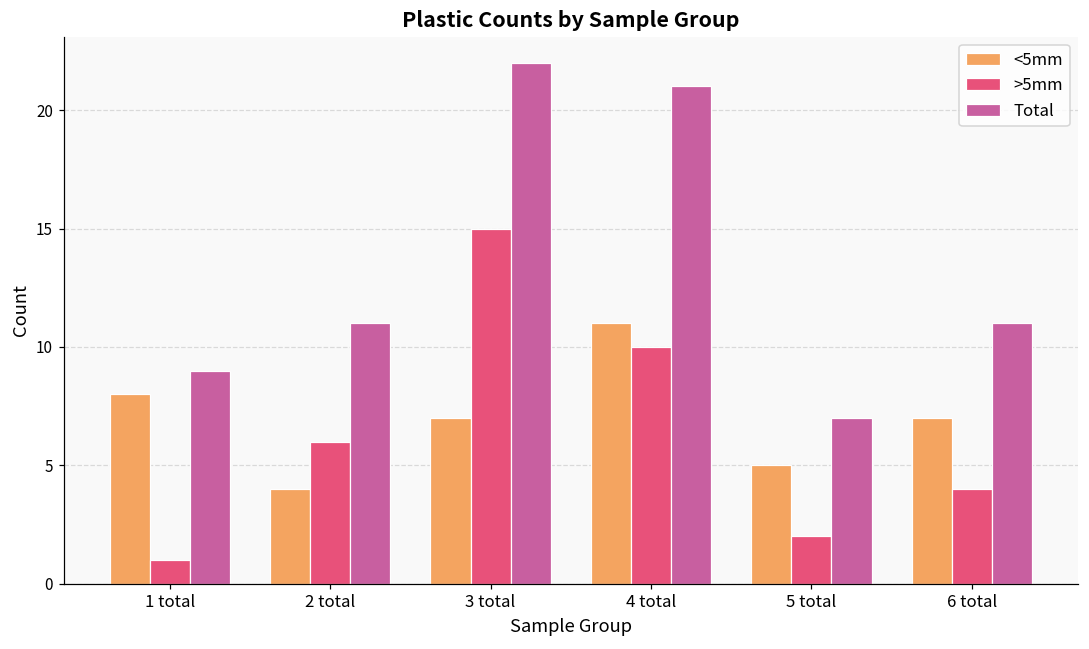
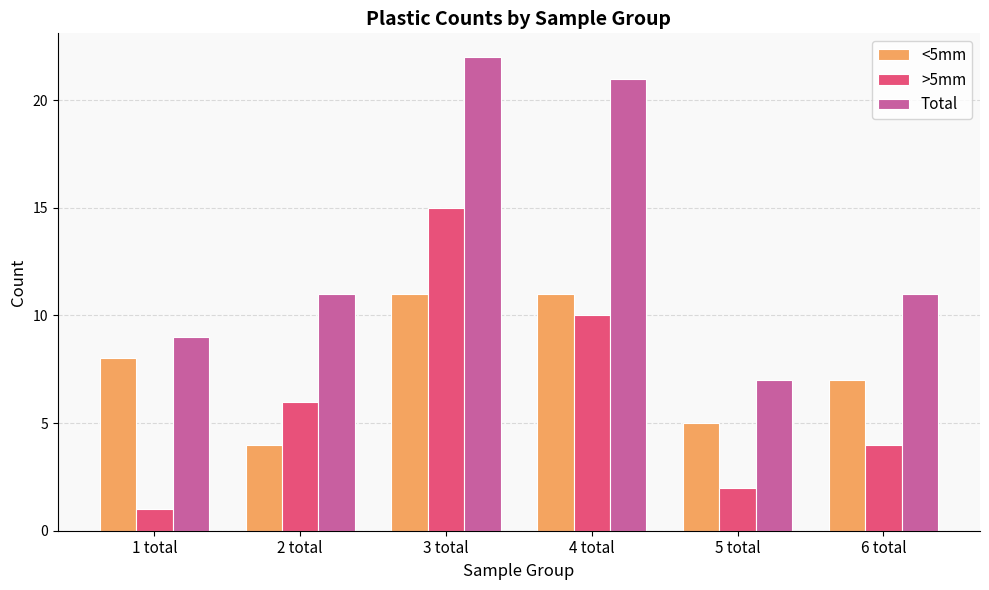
  {
    "<5mm": {
      "1 total": 8,
      "2 total": 4,
-     "3 total": 7,
+     "3 total": 11,
      "4 total": 11,
      "5 total": 5,
      "6 total": 7
    }
  }
